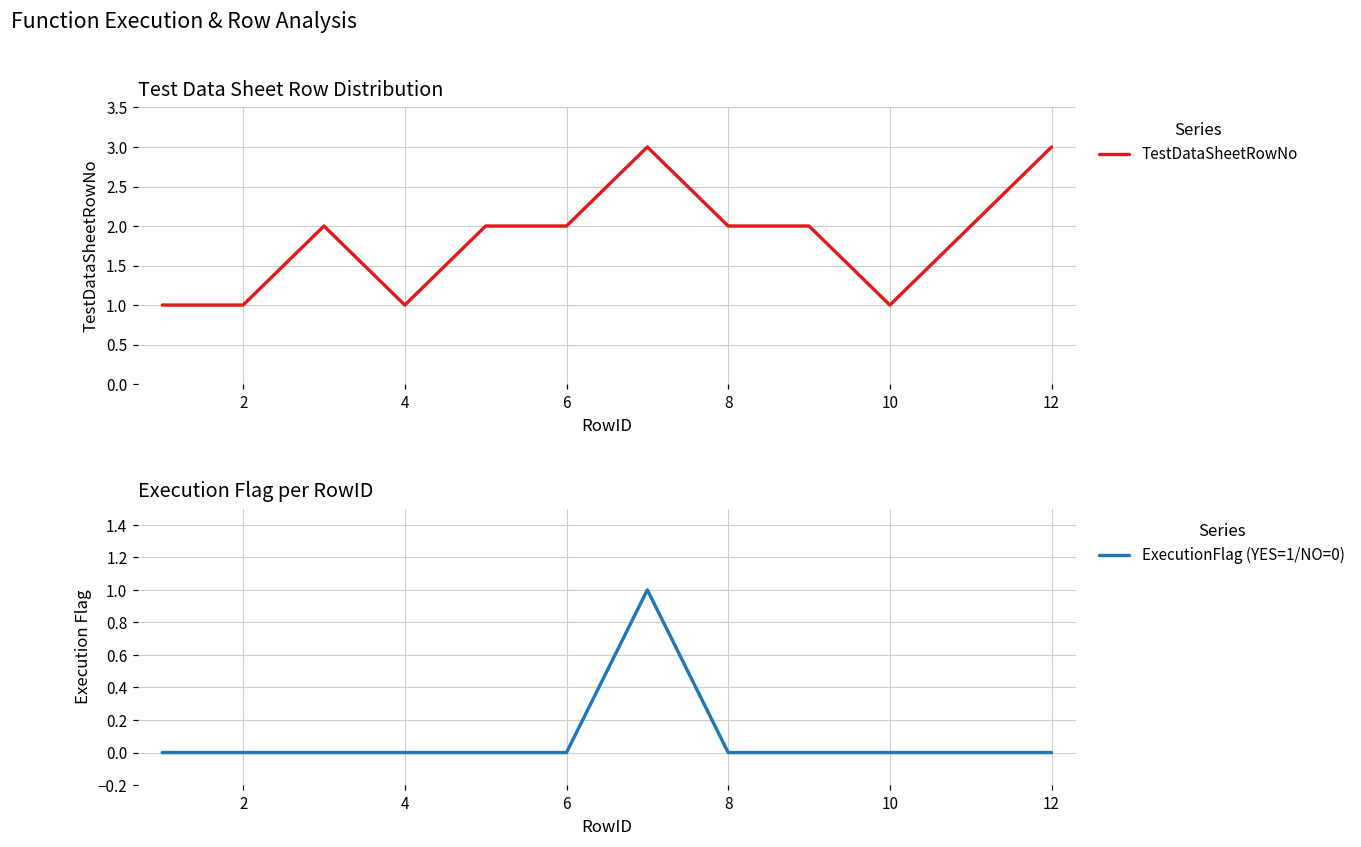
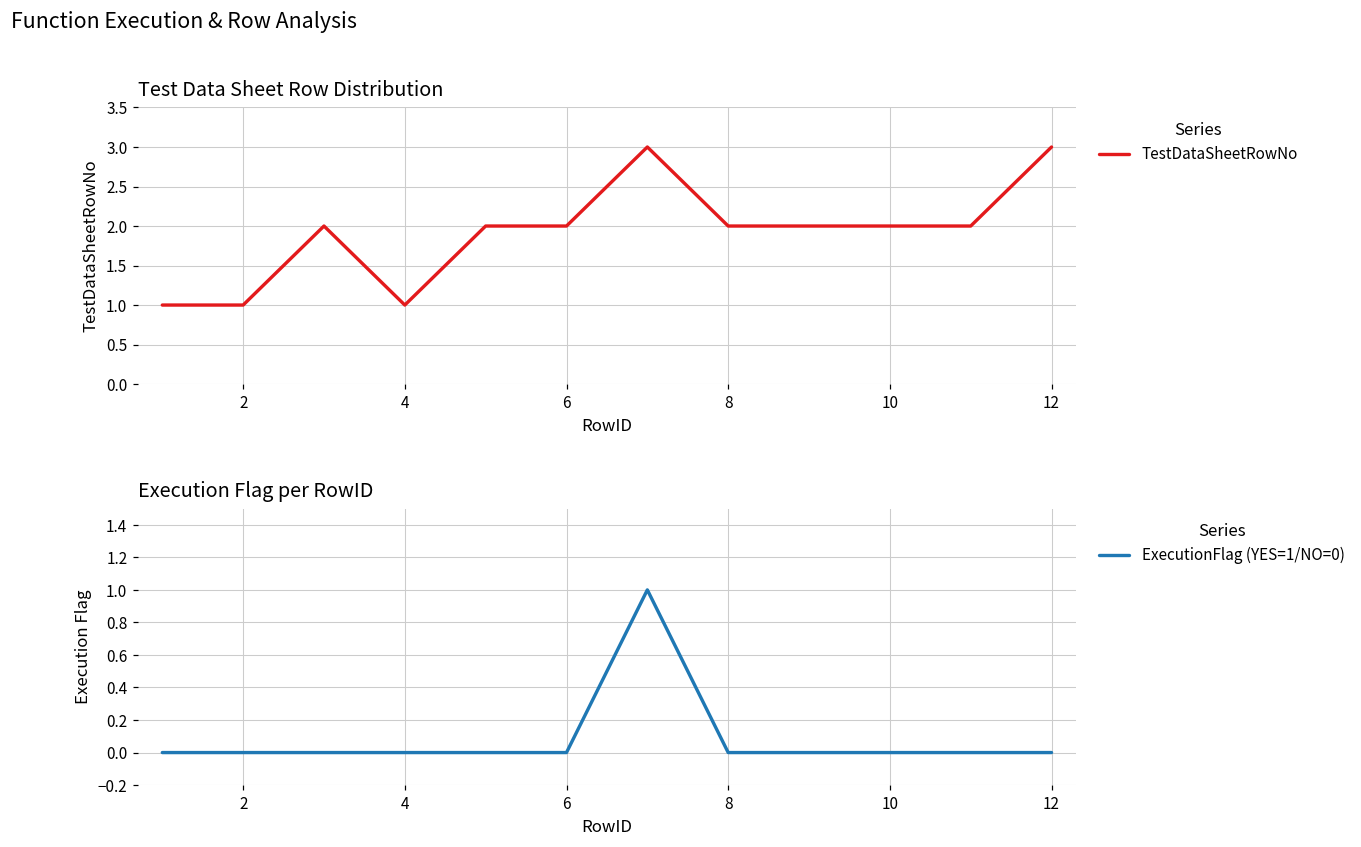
  {
    "Test Data Sheet Row Distribution": {
      "2": 1,
      "4": 1,
      "6": 2,
      "8": 2,
-     "10": 1,
+     "10": 2,
      "12": 3
    },
    "Execution Flag per RowID": {
      "2": 0.00,
      "4": 0.00,
      "6": 0.00,
      "8": 0.00,
      "10": 0.00,
      "12": 0.00
    }
  }
